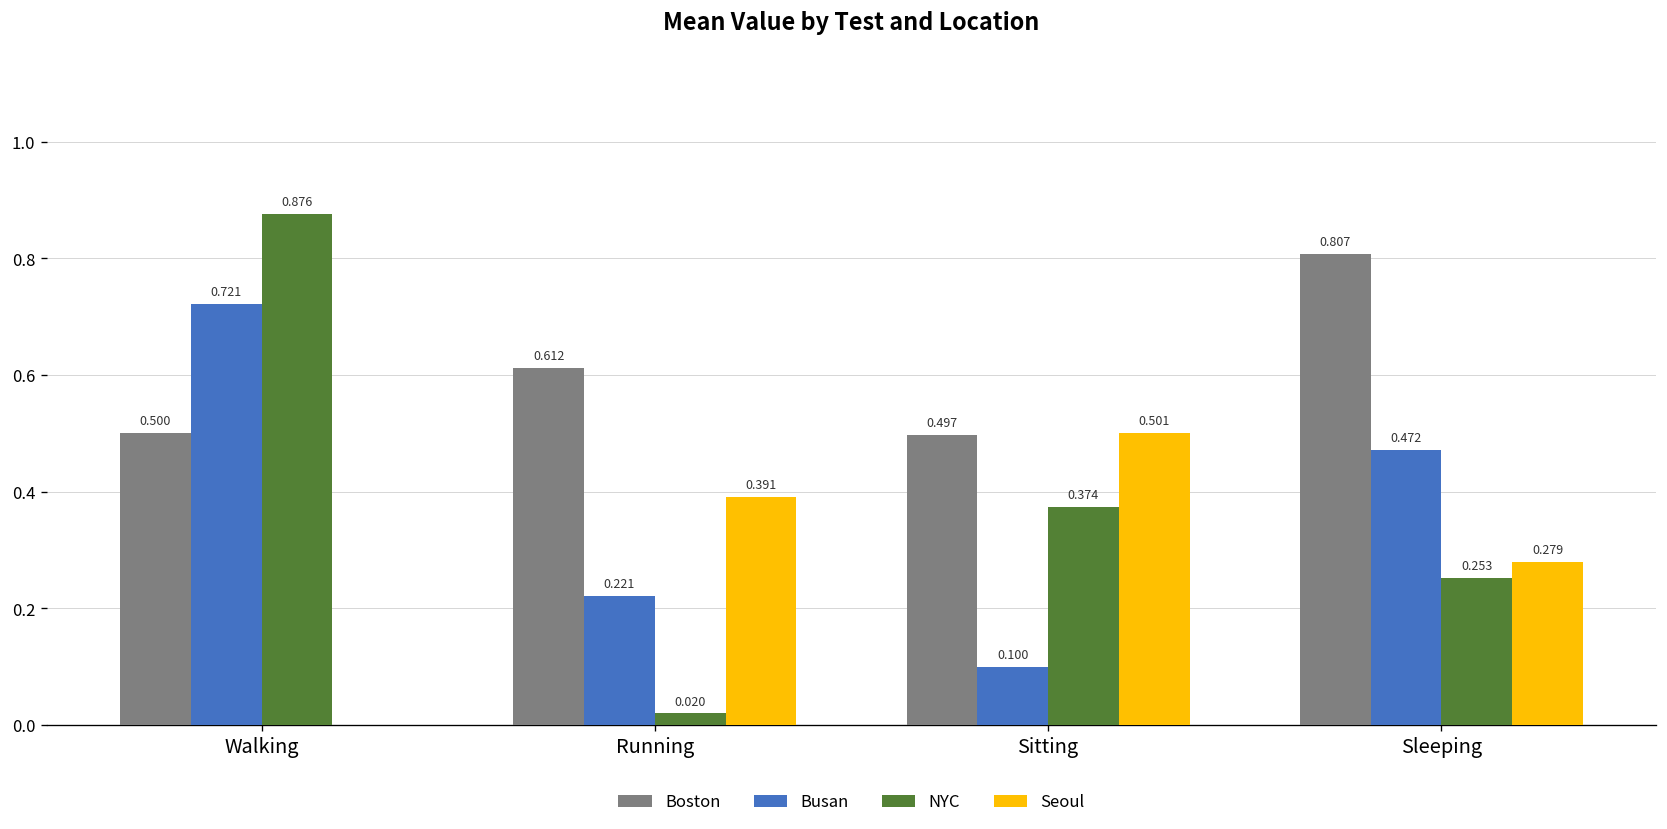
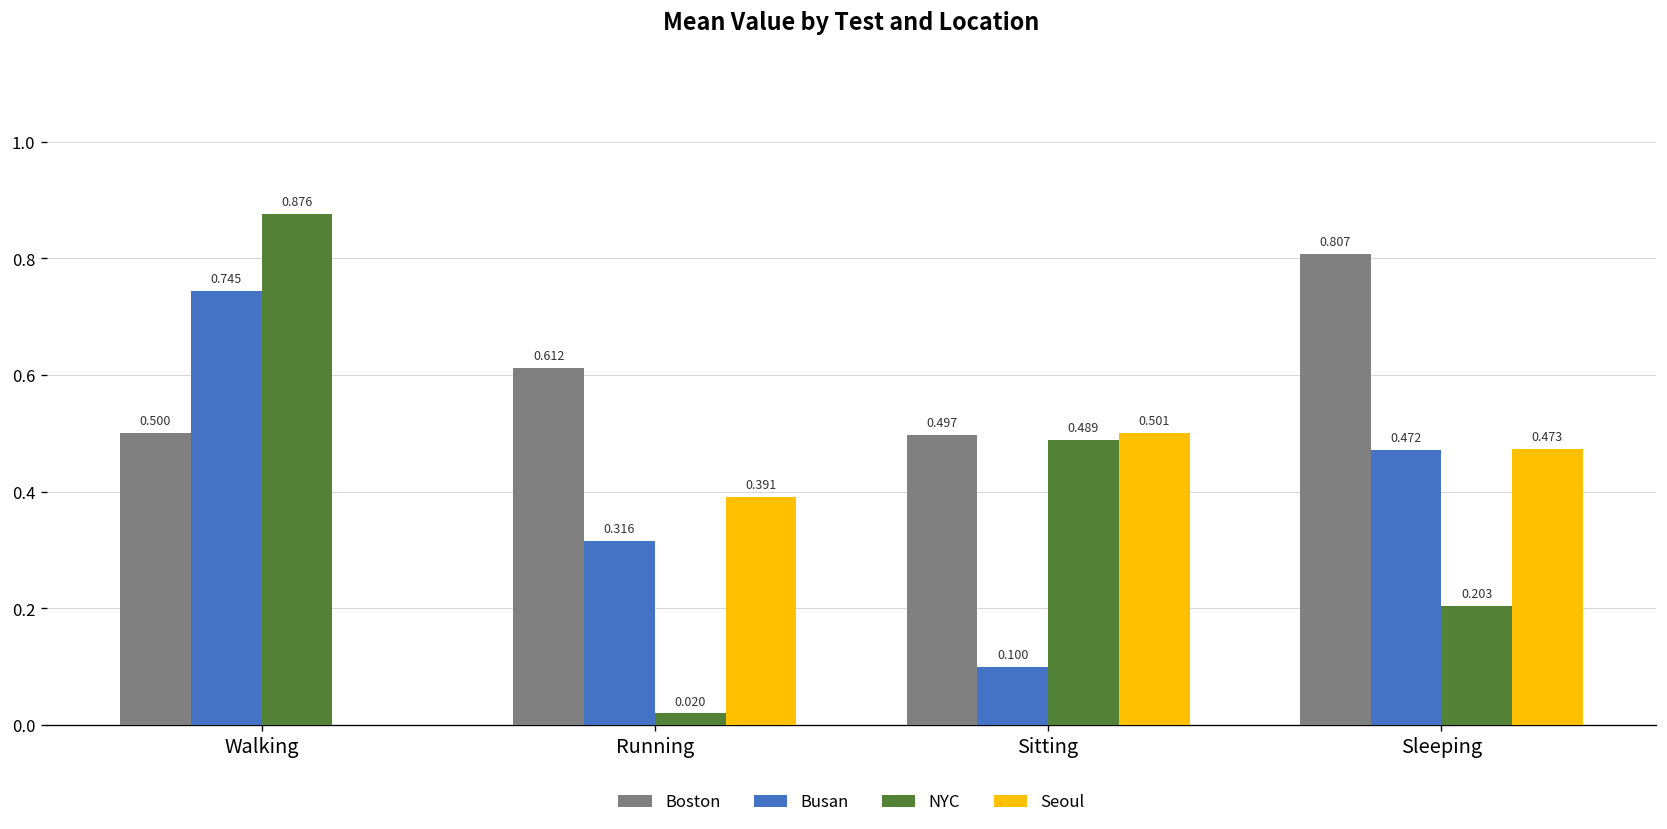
  {
    "Boston": {
      "Walking": 0.500,
      "Running": 0.612,
      "Sitting": 0.497,
      "Sleeping": 0.807
    },
    "Busan": {
-     "Walking": 0.721,
-     "Running": 0.221,
+     "Walking": 0.745,
+     "Running": 0.316,
      "Sitting": 0.100,
      "Sleeping": 0.472
    },
    "NYC": {
      "Walking": 0.876,
      "Running": 0.020,
-     "Sitting": 0.374,
-     "Sleeping": 0.253
+     "Sitting": 0.489,
+     "Sleeping": 0.203
    },
    "Seoul": {
      "Running": 0.391,
      "Sitting": 0.501,
-     "Sleeping": 0.279
+     "Sleeping": 0.473
    }
  }
